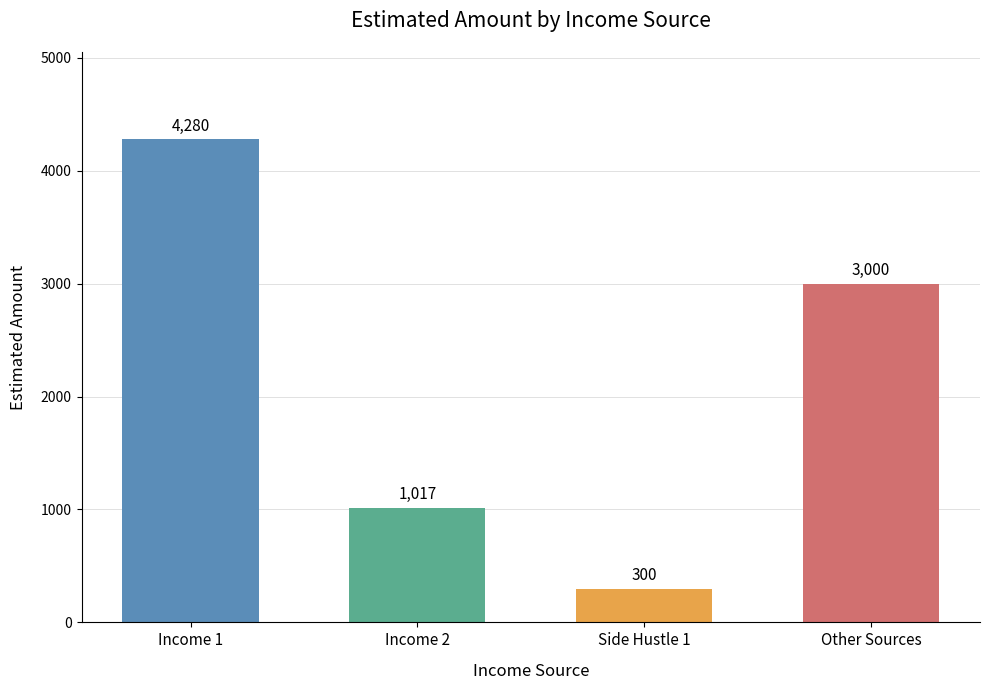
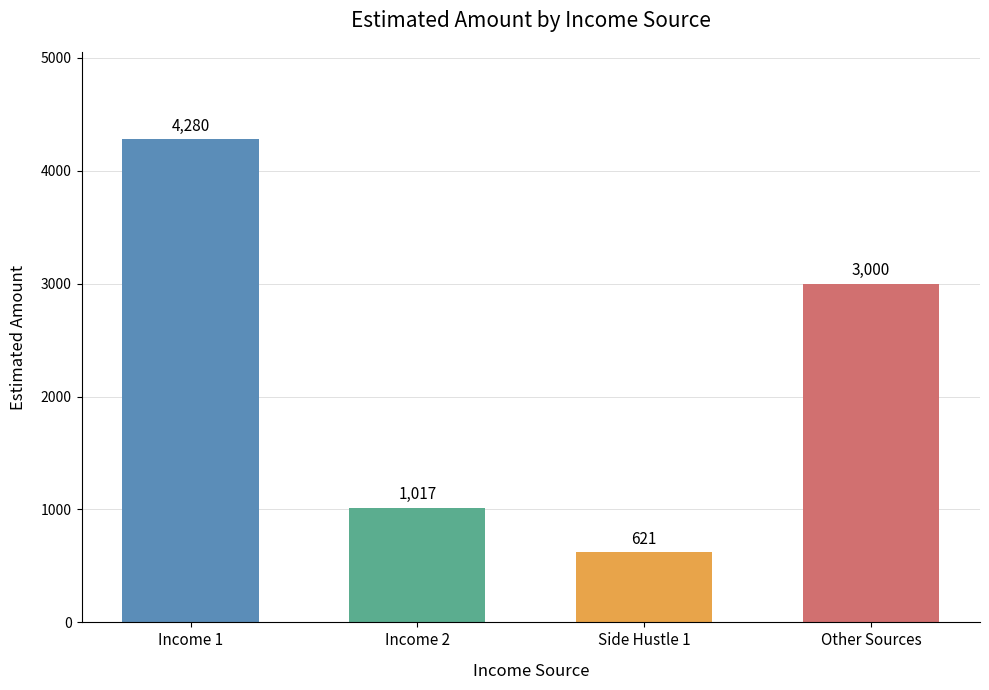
  {
    "Income 1": "4,280",
    "Income 2": "1,017",
-   "Side Hustle 1": "300",
+   "Side Hustle 1": "621",
    "Other Sources": "3,000"
  }
